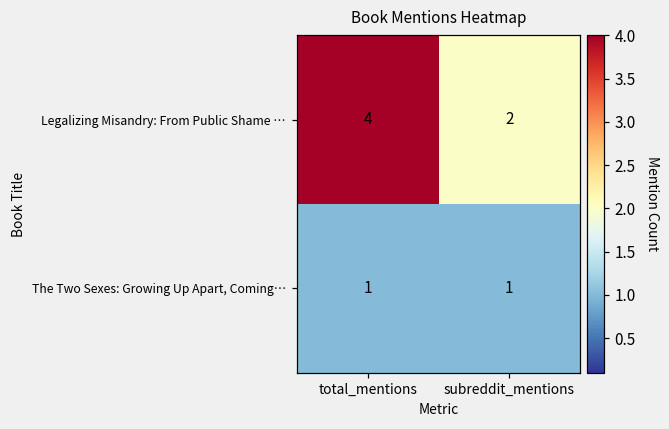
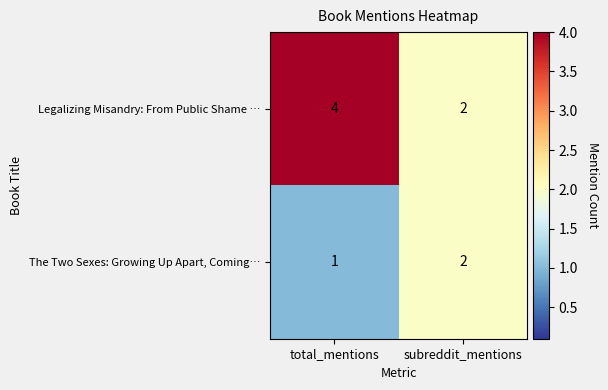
  {
    "Legalizing Misandry: From Public Shame …": {
      "total_mentions": 4,
      "subreddit_mentions": 2
    },
    "The Two Sexes: Growing Up Apart, Coming…": {
      "total_mentions": 1,
-     "subreddit_mentions": 1
+     "subreddit_mentions": 2
    }
  }
